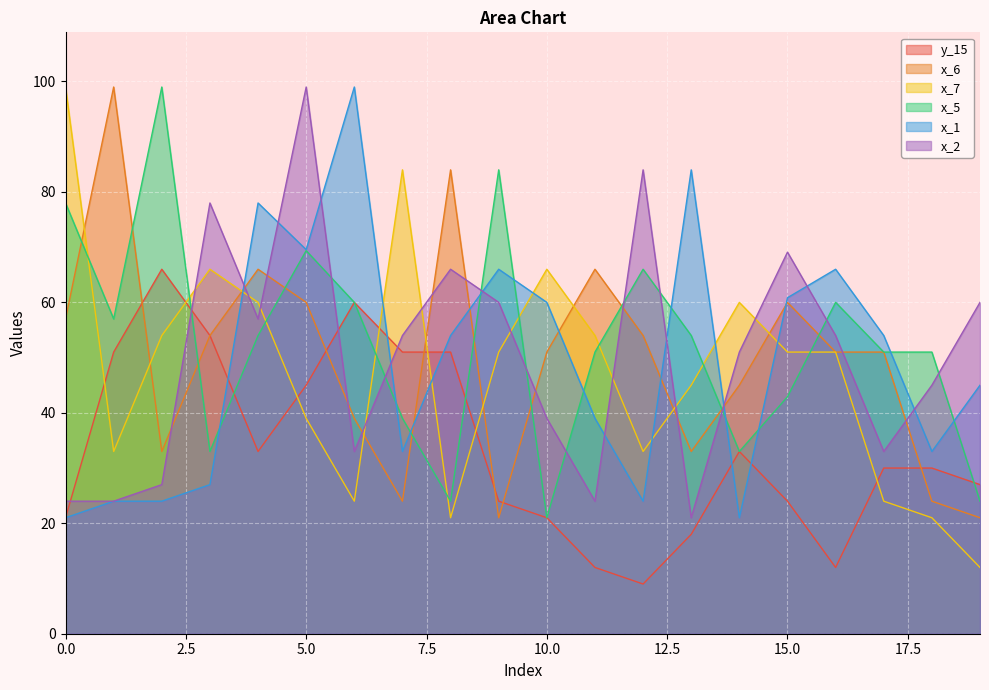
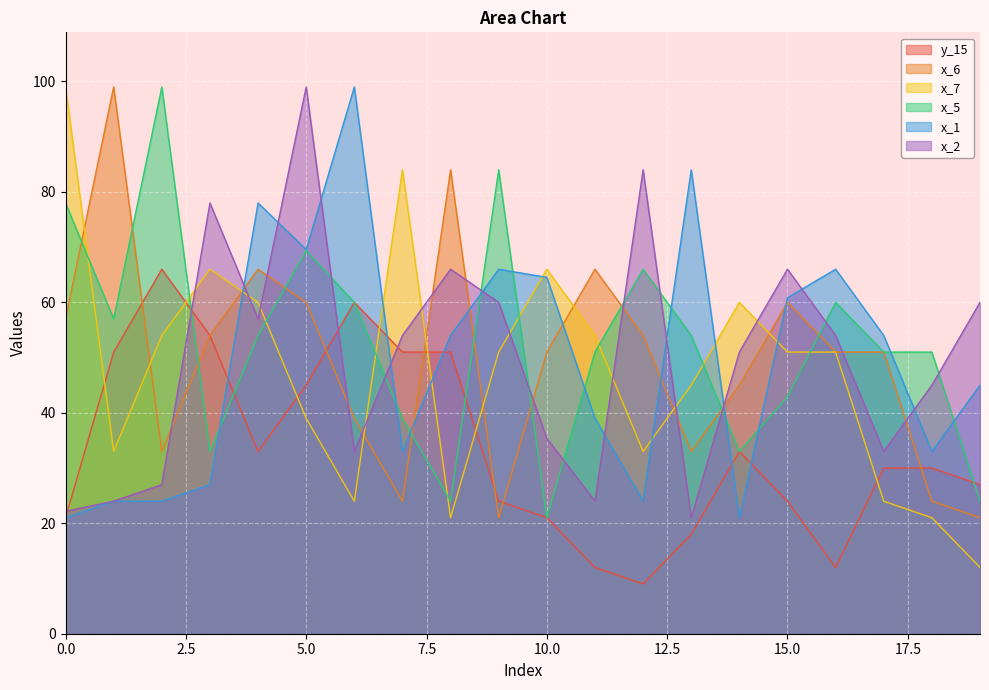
  {
    "x_5": {
      "0.0": 78,
      "15.0": 43
    },
    "x_1": {
-     "10.0": 60,
+     "10.0": 65,
      "15.0": 61
    },
    "x_2": {
-     "0.0": 24,
+     "0.0": 22,
      "5.0": 99,
-     "10.0": 39,
-     "15.0": 69
+     "10.0": 35,
+     "15.0": 66
    }
  }
